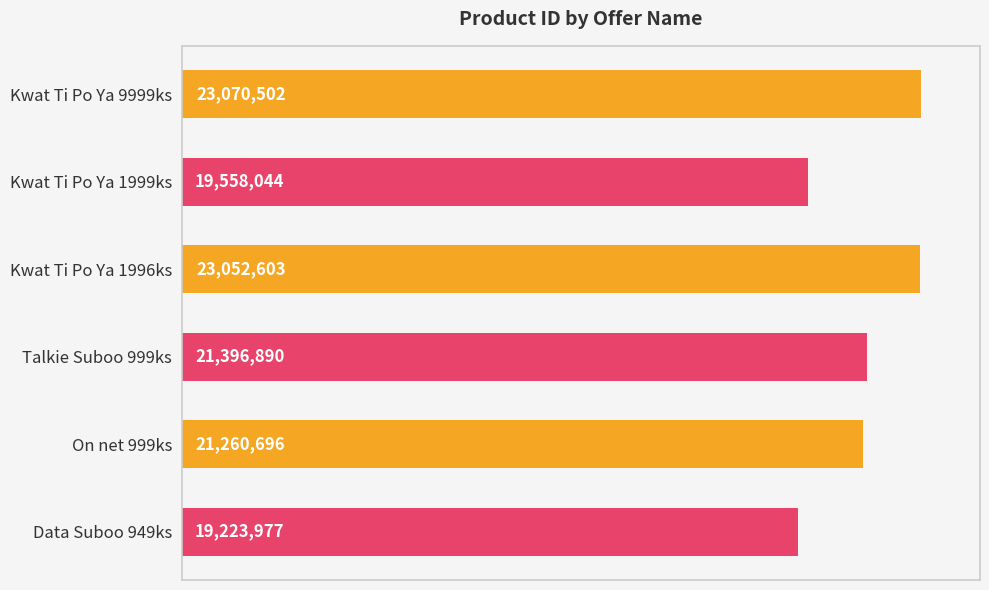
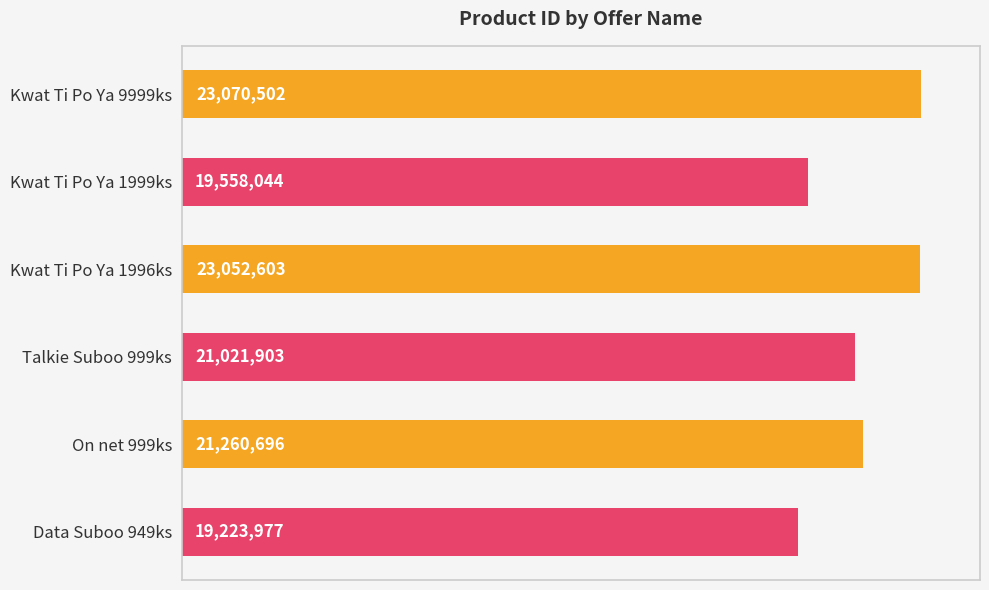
  {
    "Kwat Ti Po Ya 9999ks": "23,070,502",
    "Kwat Ti Po Ya 1999ks": "19,558,044",
    "Kwat Ti Po Ya 1996ks": "23,052,603",
-   "Talkie Suboo 999ks": "21,396,890",
+   "Talkie Suboo 999ks": "21,021,903",
    "On net 999ks": "21,260,696",
    "Data Suboo 949ks": "19,223,977"
  }
